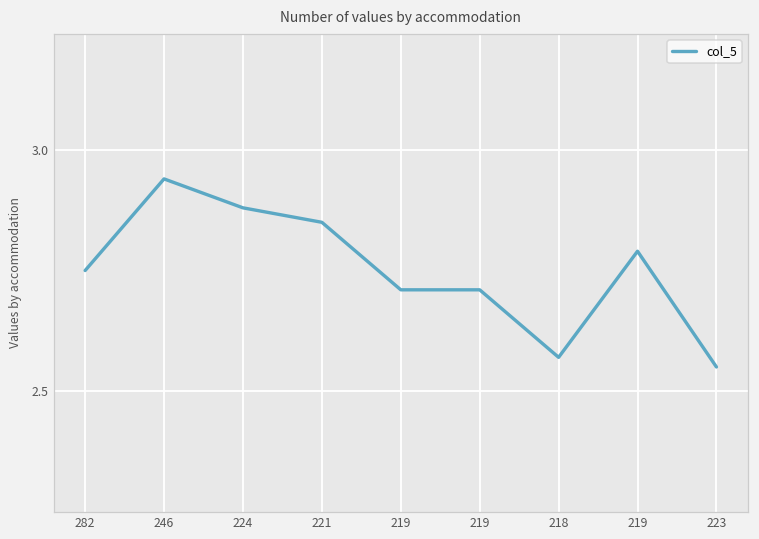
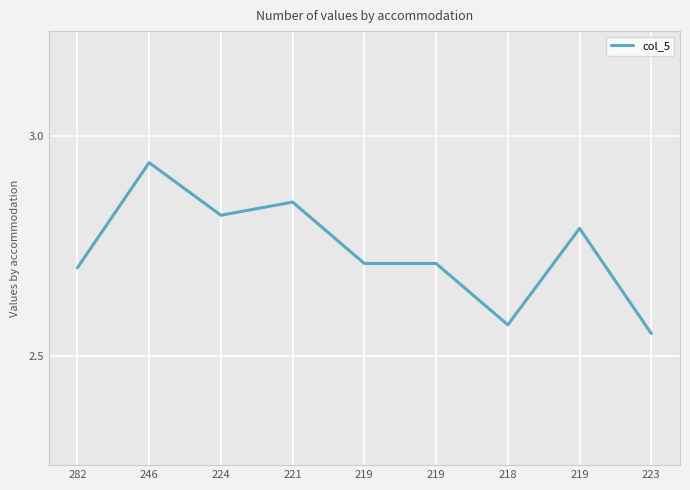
  {
-   "282": 2.75,
+   "282": 2.70,
    "246": 2.94,
-   "224": 2.88,
+   "224": 2.82,
    "221": 2.85,
    "218": 2.57,
    "223": 2.55
  }
